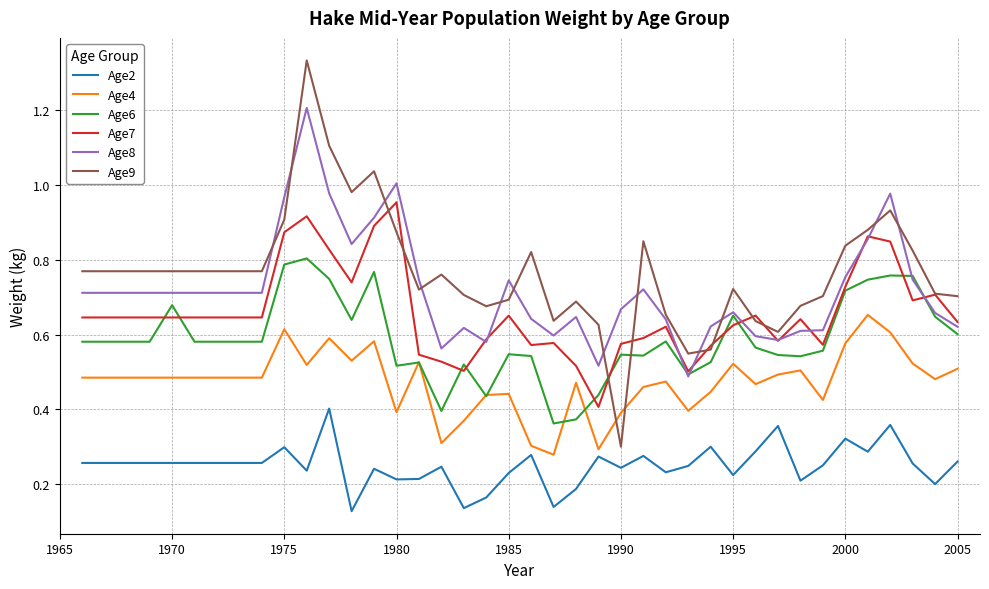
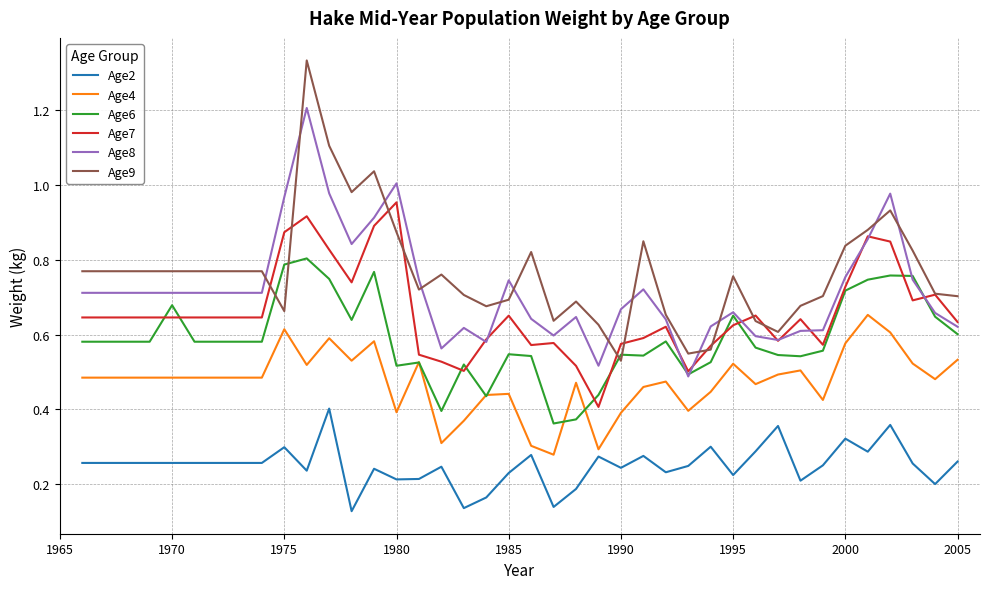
  {
    "Age2": {
      "1970": 0.26,
      "1975": 0.30,
      "1980": 0.21,
      "1985": 0.23,
      "1990": 0.24,
      "1995": 0.22,
      "2000": 0.32,
      "2005": 0.26
    },
    "Age4": {
      "1970": 0.48,
      "1975": 0.61,
      "1980": 0.39,
      "1985": 0.44,
      "1990": 0.39,
      "1995": 0.52,
      "2000": 0.58,
-     "2005": 0.51
+     "2005": 0.53
    },
    "Age6": {
      "1970": 0.68,
      "1975": 0.79,
      "1980": 0.52,
      "1985": 0.55,
      "1990": 0.55,
      "1995": 0.65,
      "2000": 0.72,
      "2005": 0.60
    },
    "Age7": {
      "1970": 0.65,
      "1975": 0.87,
      "1980": 0.95,
      "1985": 0.65,
      "1990": 0.58,
      "1995": 0.62,
      "2000": 0.73,
      "2005": 0.63
    },
    "Age8": {
      "1970": 0.71,
      "1975": 0.97,
      "1980": 1.00,
      "1985": 0.75,
      "1990": 0.67,
      "1995": 0.66,
      "2000": 0.75,
      "2005": 0.62
    },
    "Age9": {
      "1970": 0.77,
-     "1975": 0.91,
+     "1975": 0.66,
      "1980": 0.87,
      "1985": 0.69,
-     "1990": 0.30,
-     "1995": 0.72,
+     "1990": 0.53,
+     "1995": 0.76,
      "2000": 0.84,
      "2005": 0.70
    }
  }
